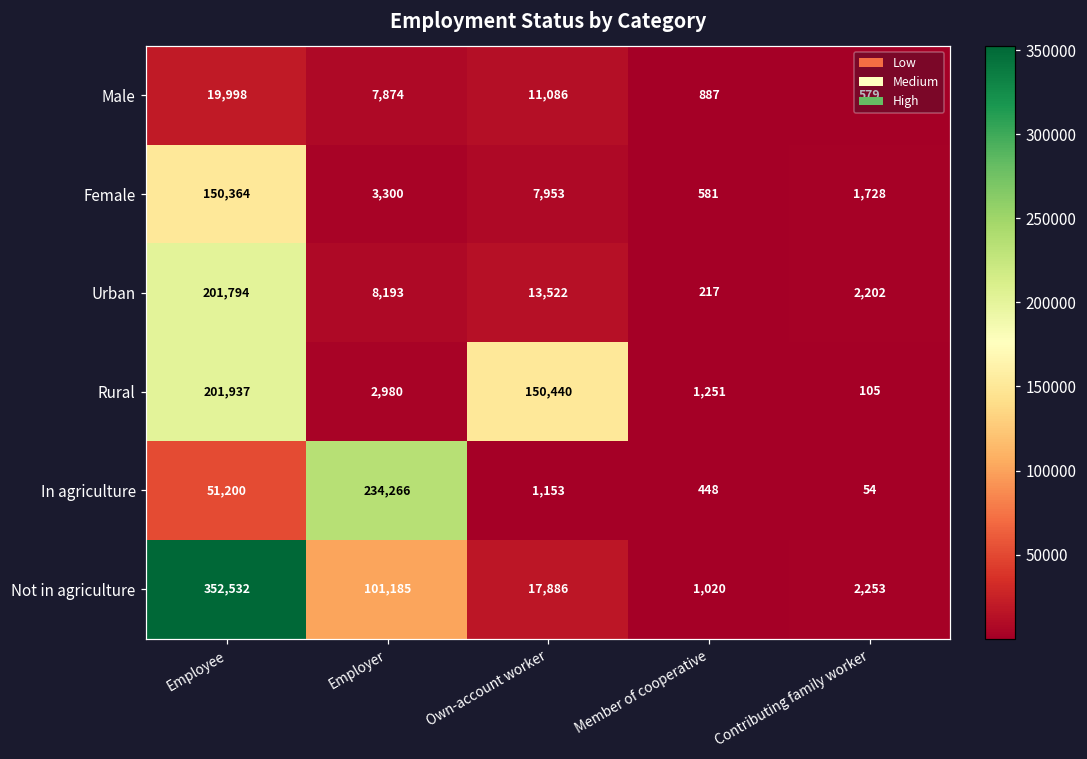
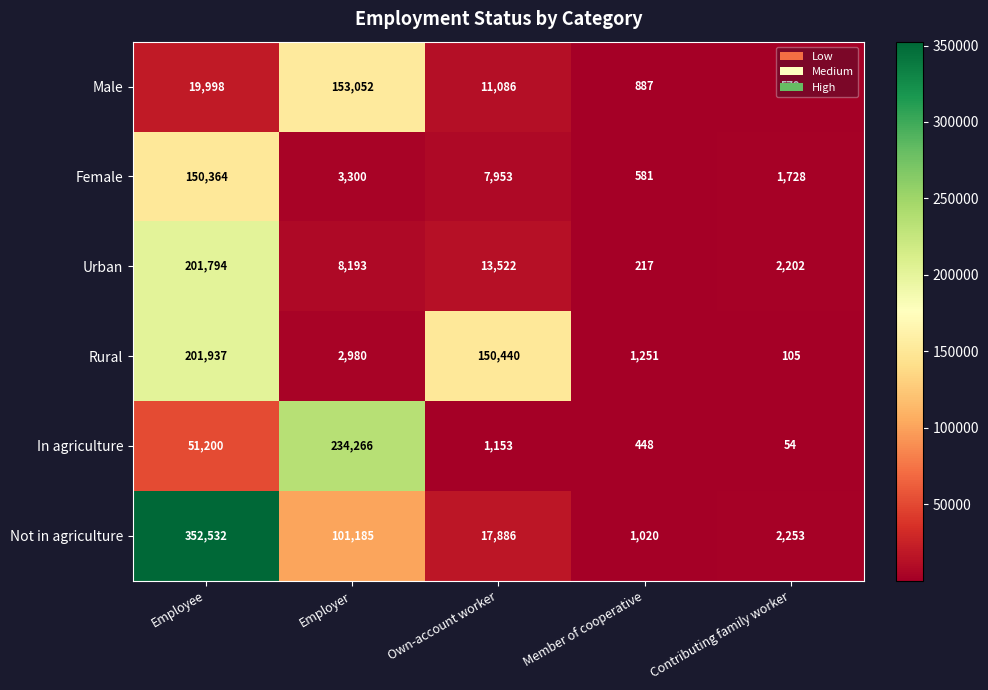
  {
    "Male": {
      "Employee": "19,998",
-     "Employer": "7,874",
+     "Employer": "153,052",
      "Own-account worker": "11,086",
      "Member of cooperative": "887"
    },
    "Female": {
      "Employee": "150,364",
      "Employer": "3,300",
      "Own-account worker": "7,953",
      "Member of cooperative": "581",
      "Contributing family worker": "1,728"
    },
    "Urban": {
      "Employee": "201,794",
      "Employer": "8,193",
      "Own-account worker": "13,522",
      "Member of cooperative": "217",
      "Contributing family worker": "2,202"
    },
    "Rural": {
      "Employee": "201,937",
      "Employer": "2,980",
      "Own-account worker": "150,440",
      "Member of cooperative": "1,251",
      "Contributing family worker": "105"
    },
    "In agriculture": {
      "Employee": "51,200",
      "Employer": "234,266",
      "Own-account worker": "1,153",
      "Member of cooperative": "448",
      "Contributing family worker": "54"
    },
    "Not in agriculture": {
      "Employee": "352,532",
      "Employer": "101,185",
      "Own-account worker": "17,886",
      "Member of cooperative": "1,020",
      "Contributing family worker": "2,253"
    }
  }
